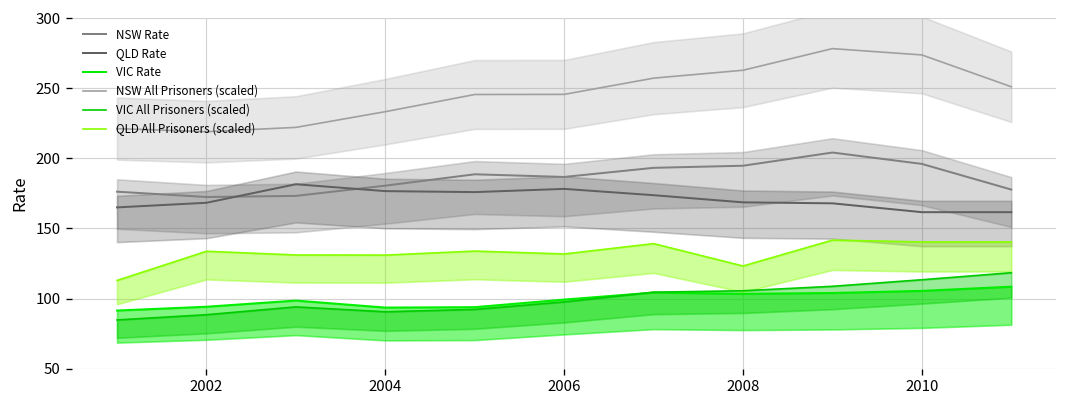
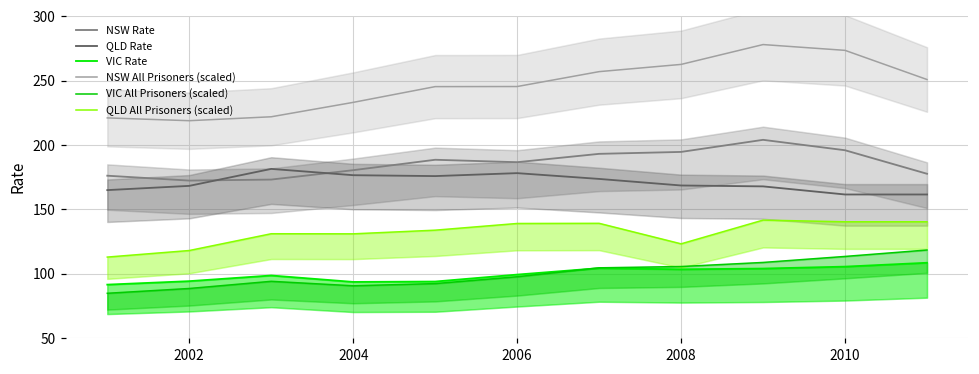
  {
    "QLD All Prisoners (scaled)": {
-     "2002": 134,
+     "2002": 118,
      "2004": 131,
-     "2006": 132,
+     "2006": 139,
      "2008": 123,
      "2010": 140
    }
  }
